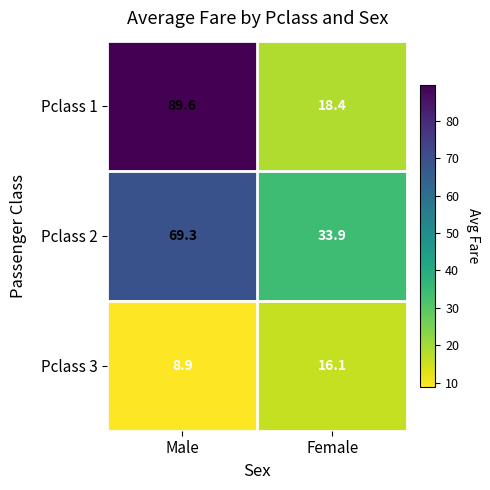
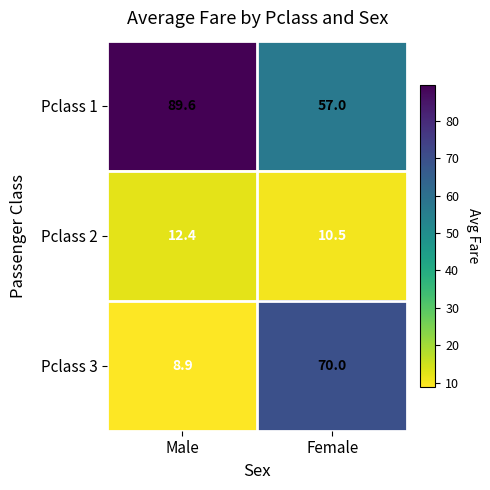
  {
    "Pclass 1": {
      "Male": 89.6,
-     "Female": 18.4
+     "Female": 57.0
    },
    "Pclass 2": {
-     "Male": 69.3,
-     "Female": 33.9
+     "Male": 12.4,
+     "Female": 10.5
    },
    "Pclass 3": {
      "Male": 8.9,
-     "Female": 16.1
+     "Female": 70.0
    }
  }
